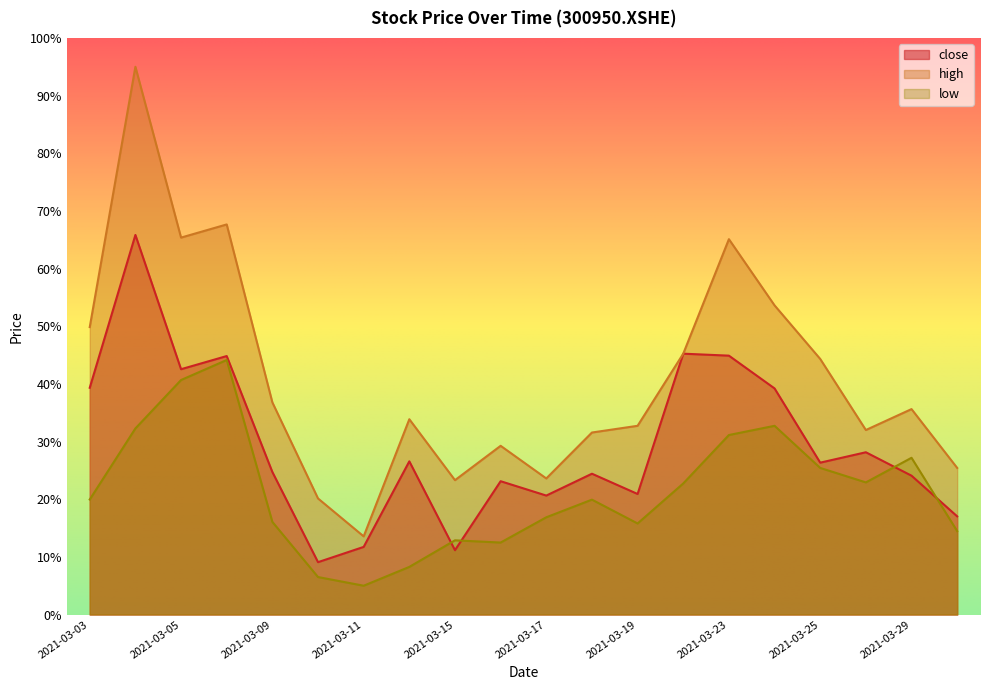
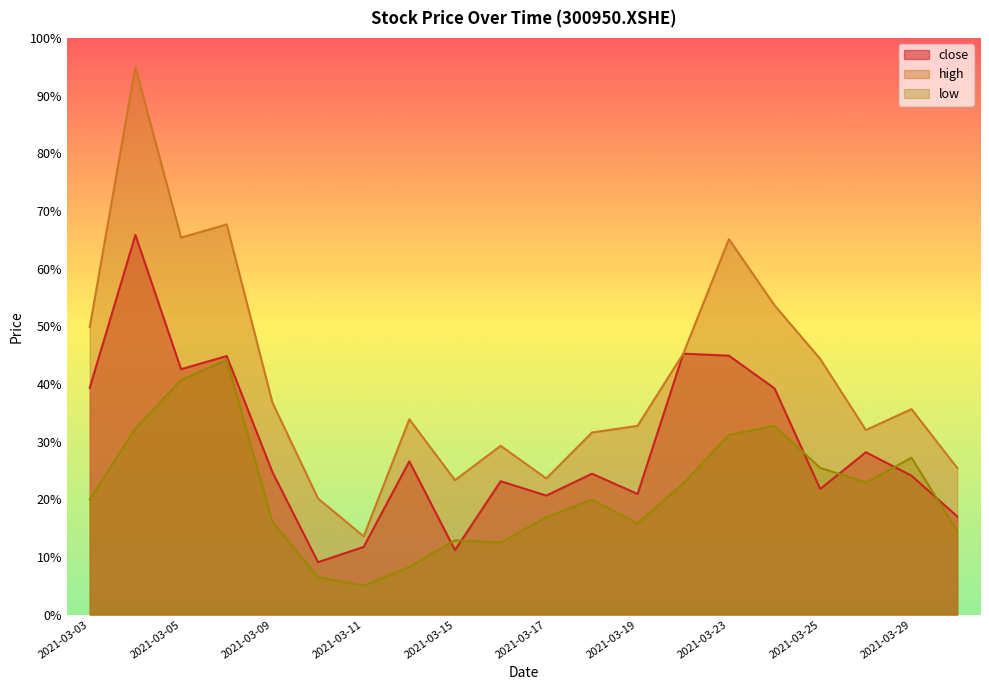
  {
    "close": {
      "2021-03-03": "39%",
      "2021-03-05": "43%",
      "2021-03-09": "25%",
      "2021-03-11": "12%",
      "2021-03-15": "11%",
      "2021-03-17": "21%",
      "2021-03-19": "21%",
      "2021-03-23": "45%",
-     "2021-03-25": "26%",
+     "2021-03-25": "22%",
      "2021-03-29": "24%"
    }
  }
